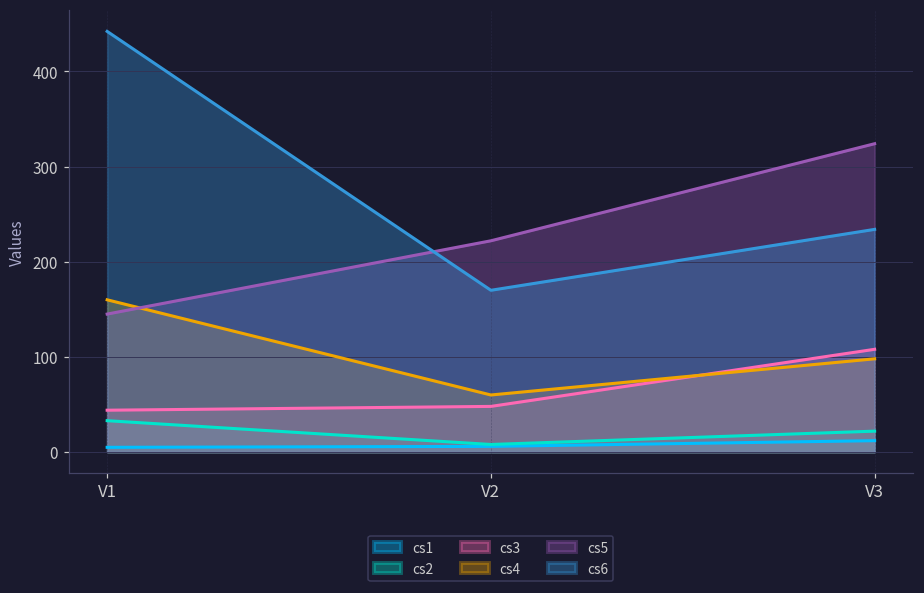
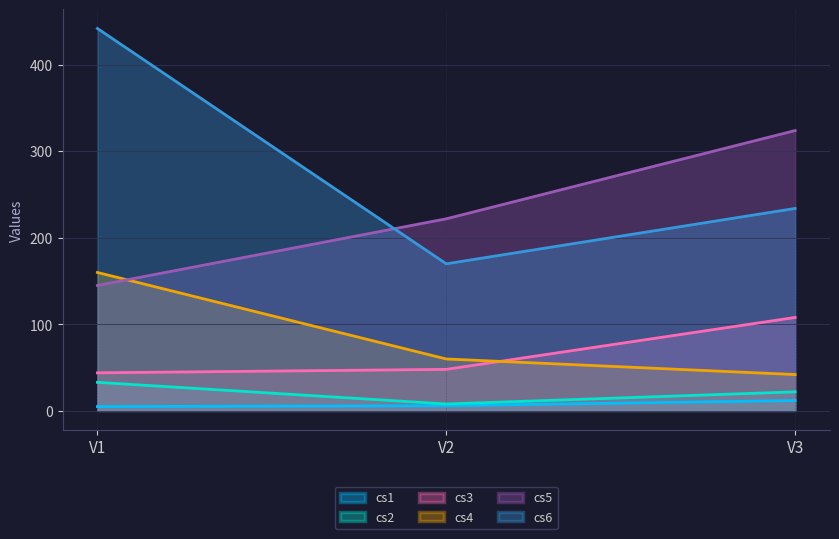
  {
    "cs4": {
      "V1": 160,
      "V2": 60,
-     "V3": 100
+     "V3": 40
    }
  }
